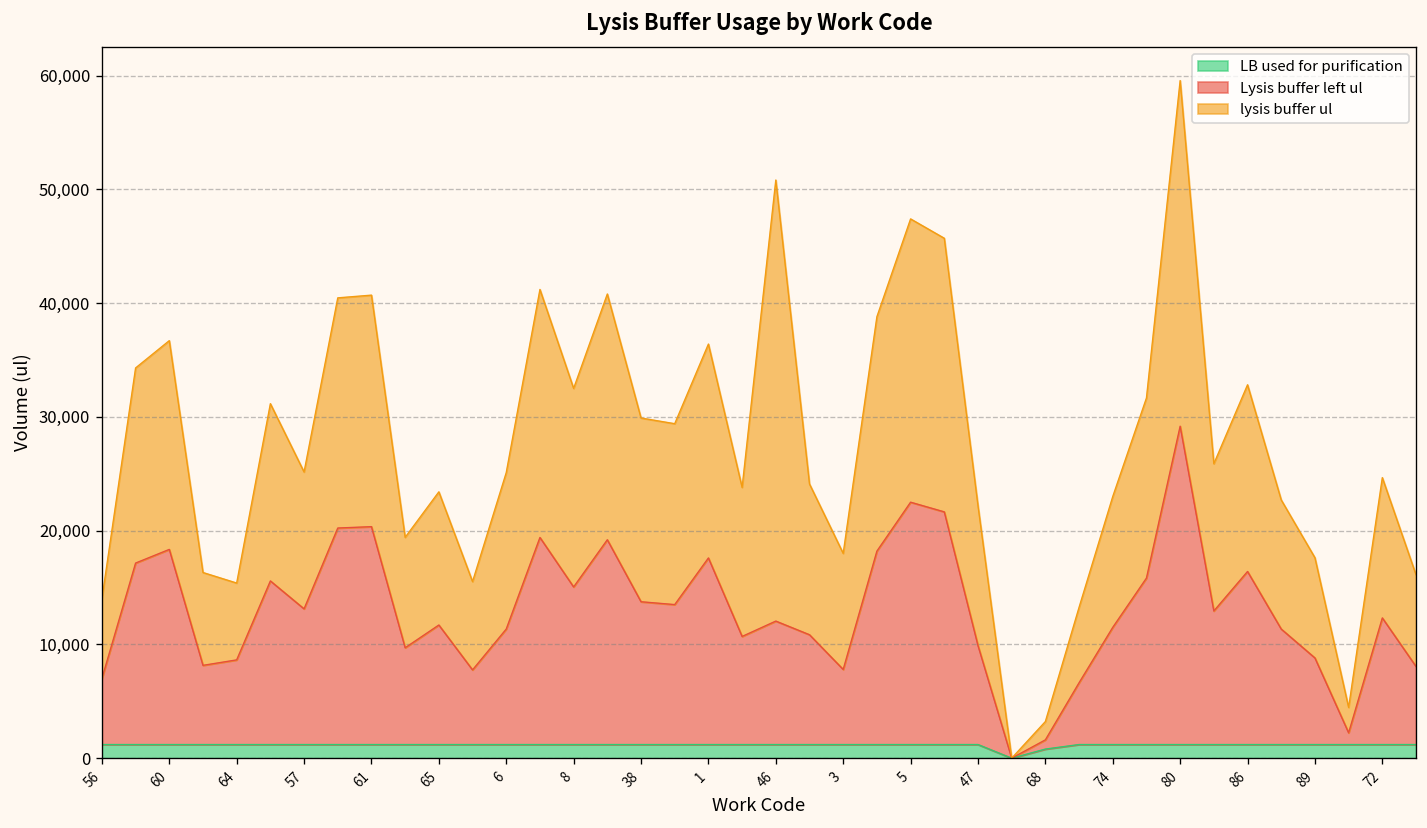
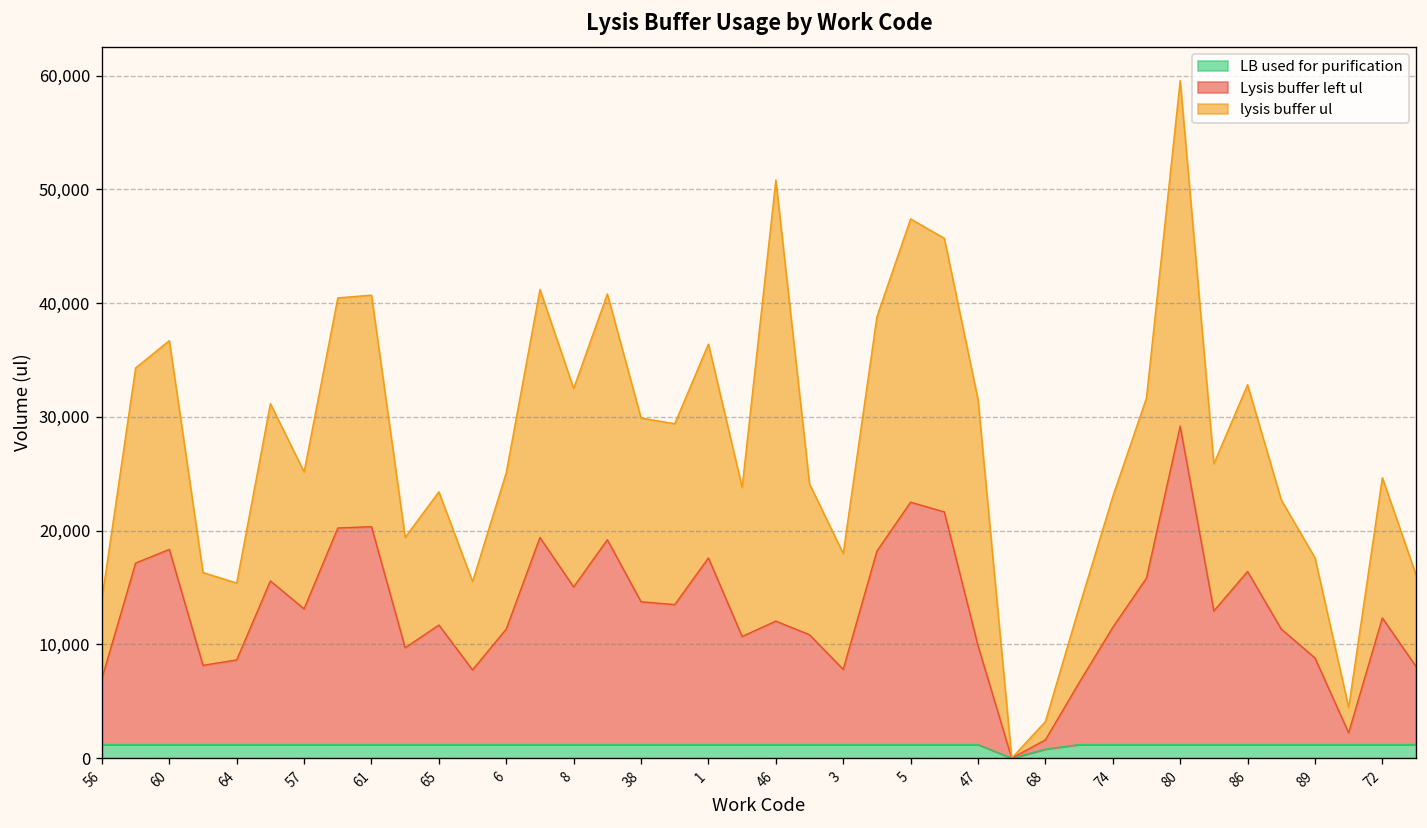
  {
    "LB used for purification": {
      "56": "1,000",
      "60": "1,000",
      "64": "1,000",
      "57": "1,000",
      "61": "1,000",
      "65": "1,000",
      "6": "1,000",
      "8": "1,000",
      "38": "1,000",
      "46": "1,000",
      "47": "1,000",
      "68": "1,000",
      "74": "1,000",
      "80": "1,000",
      "86": "1,000",
      "89": "1,000",
      "72": "1,000"
    },
    "Lysis buffer left ul": {
      "56": "6,000",
      "60": "17,000",
      "64": "7,000",
      "57": "12,000",
      "61": "19,000",
      "65": "11,000",
      "6": "10,000",
      "8": "14,000",
      "38": "13,000",
      "46": "11,000",
      "47": "9,000",
      "68": "1,000",
      "74": "10,000",
      "80": "28,000",
      "86": "15,000",
      "89": "8,000",
      "72": "11,000"
    },
    "lysis buffer ul": {
      "56": "7,000",
      "60": "18,000",
      "64": "7,000",
      "57": "12,000",
      "61": "20,000",
      "65": "12,000",
      "6": "14,000",
      "8": "17,000",
      "38": "16,000",
      "46": "39,000",
-     "47": "12,000",
+     "47": "22,000",
      "68": "2,000",
      "74": "12,000",
      "80": "30,000",
      "86": "16,000",
      "89": "9,000",
      "72": "12,000"
    }
  }
